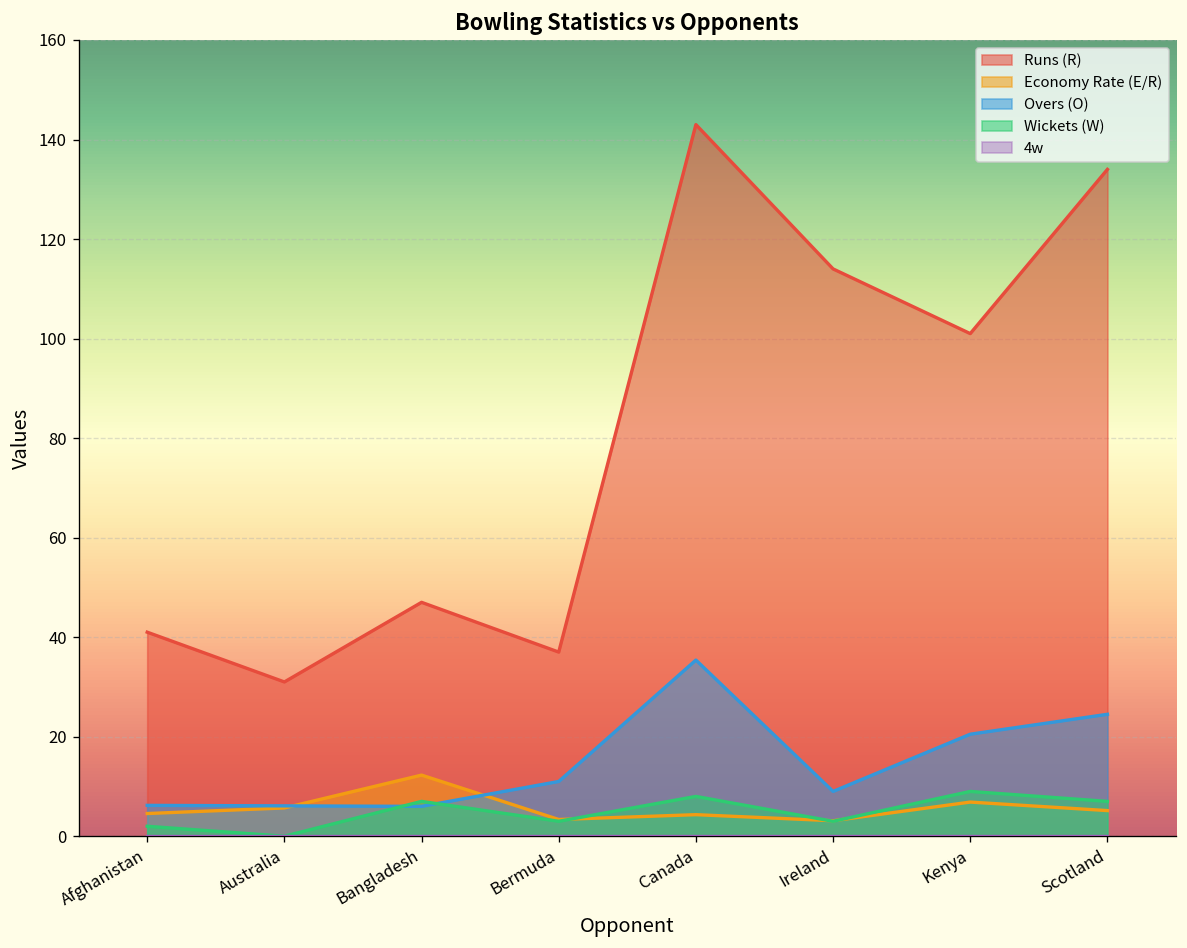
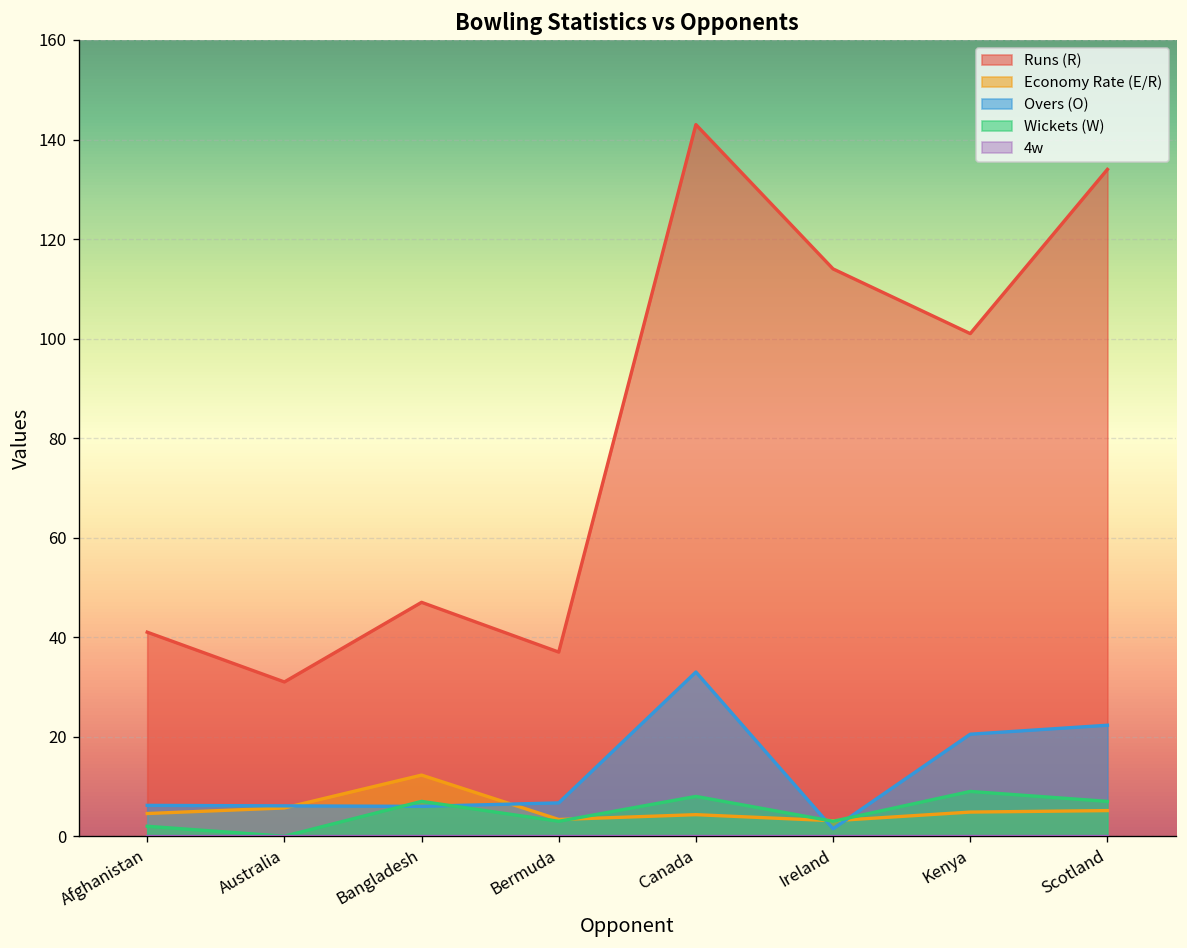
  {
    "Runs (R)": {
      "Afghanistan": 41,
      "Australia": 31,
      "Bangladesh": 47,
      "Bermuda": 37,
      "Canada": 143,
      "Ireland": 114,
      "Kenya": 101,
      "Scotland": 134
    },
    "Economy Rate (E/R)": {
      "Afghanistan": 5,
      "Bangladesh": 12,
      "Canada": 4,
-     "Kenya": 7,
+     "Kenya": 5,
      "Scotland": 5
    },
    "Overs (O)": {
      "Afghanistan": 6,
      "Bangladesh": 6,
-     "Bermuda": 11,
-     "Canada": 35,
-     "Ireland": 9,
+     "Bermuda": 7,
+     "Canada": 33,
+     "Ireland": 2,
      "Kenya": 21,
-     "Scotland": 25
+     "Scotland": 22
    },
    "Wickets (W)": {
      "Afghanistan": 2,
      "Bangladesh": 7,
      "Canada": 8,
      "Kenya": 9,
      "Scotland": 7
    },
    "4w": {
      "Afghanistan": 0,
      "Bangladesh": 0,
      "Bermuda": 0,
      "Canada": 0,
      "Ireland": 0,
      "Kenya": 0,
      "Scotland": 0
    }
  }
